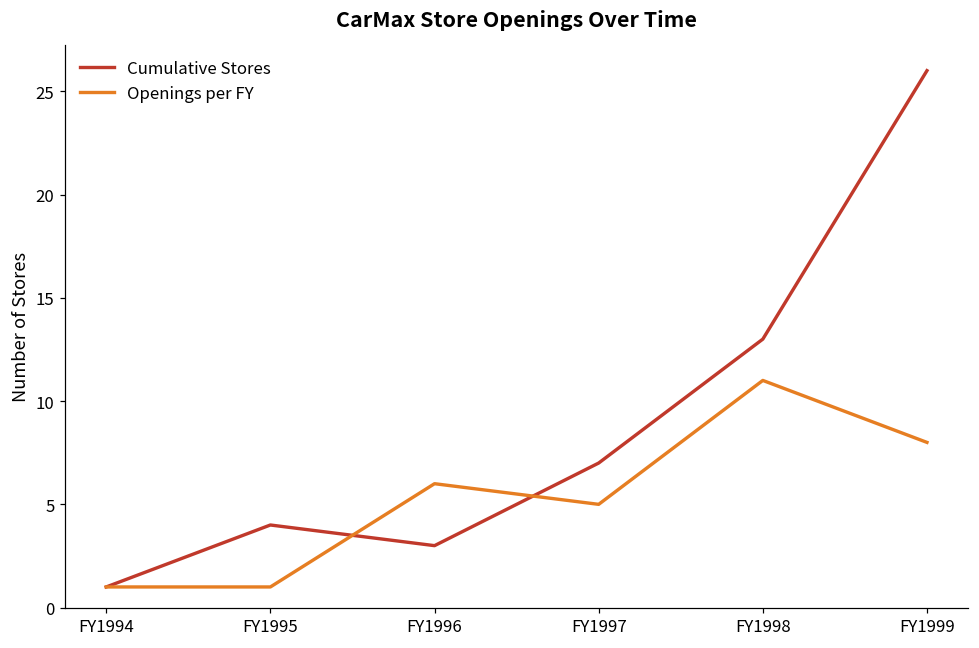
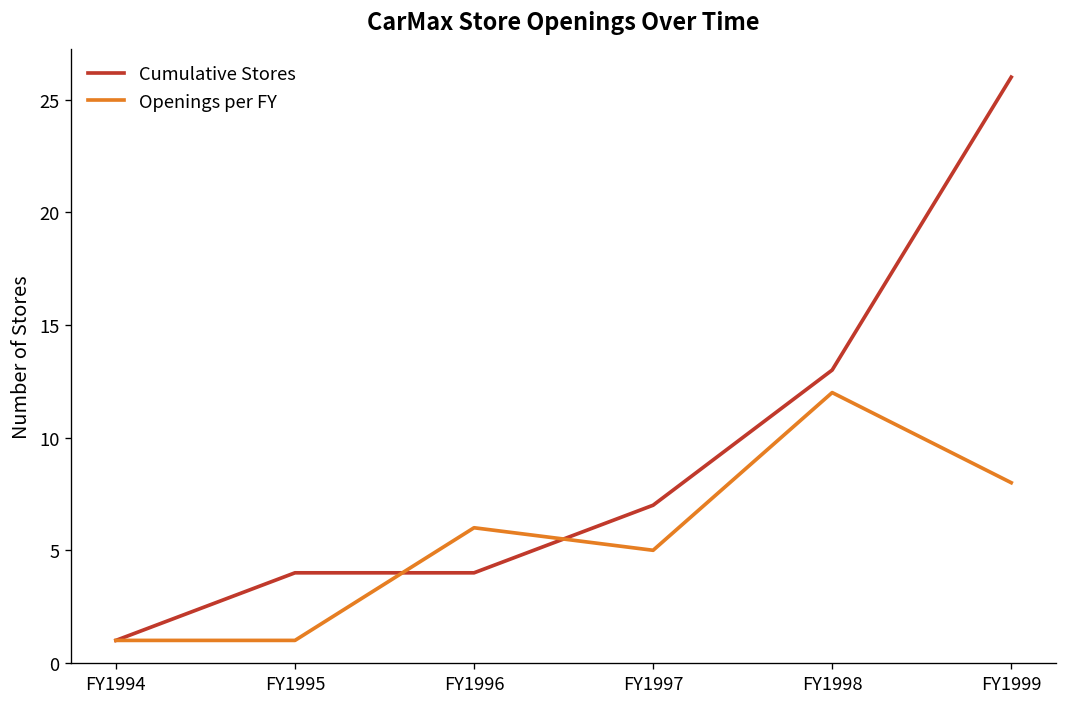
  {
    "Cumulative Stores": {
      "FY1995": 4,
-     "FY1996": 3,
+     "FY1996": 4,
      "FY1997": 7,
      "FY1998": 13,
      "FY1999": 26
    },
    "Openings per FY": {
      "FY1995": 1,
      "FY1996": 6,
      "FY1997": 5,
-     "FY1998": 11,
+     "FY1998": 12,
      "FY1999": 8
    }
  }
